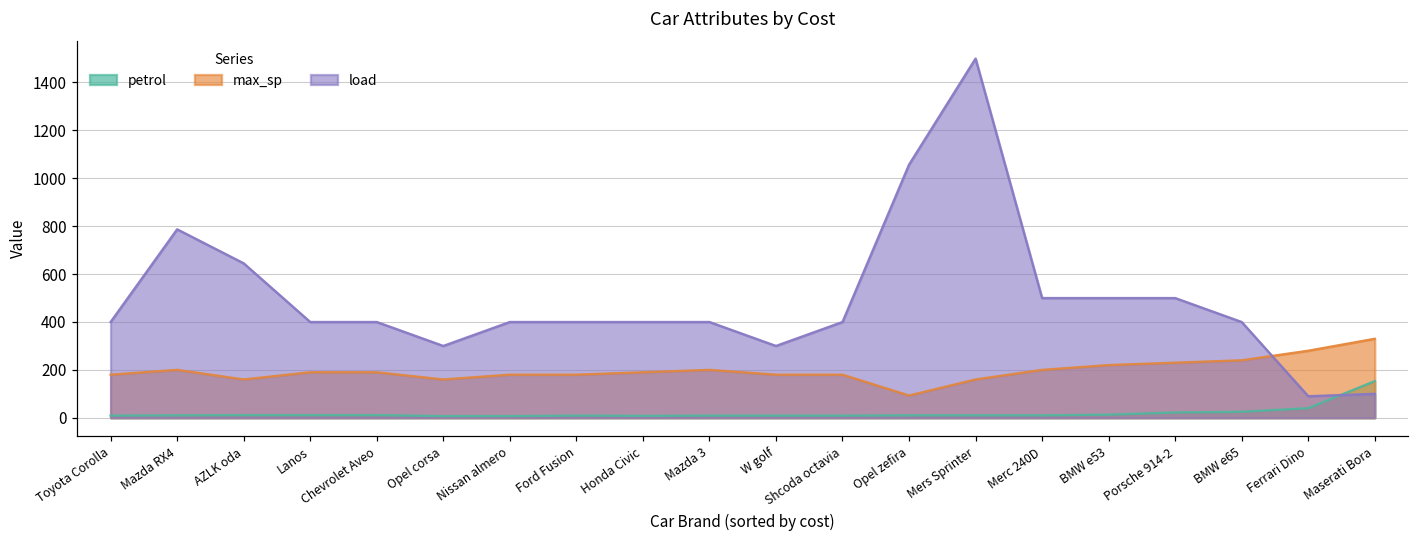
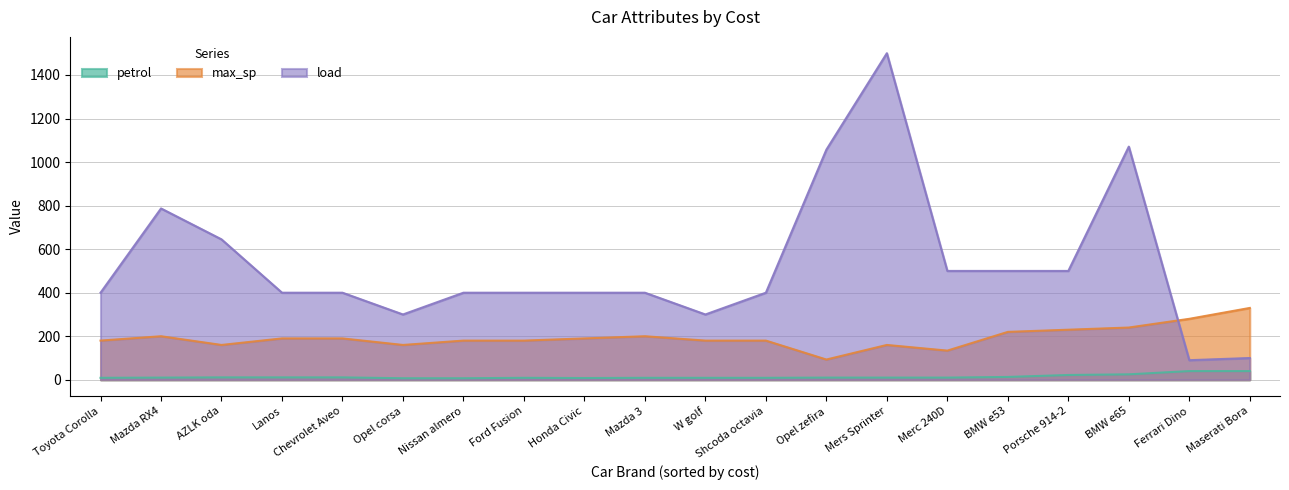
  {
    "petrol": {
      "Toyota Corolla": 10,
      "Mazda RX4": 10,
      "AZLK oda": 10,
      "Lanos": 10,
      "Chevrolet Aveo": 10,
      "Opel corsa": 10,
      "Nissan almero": 10,
      "Ford Fusion": 10,
      "Honda Civic": 10,
      "Mazda 3": 10,
      "W golf": 10,
      "Shcoda octavia": 10,
      "Opel zefira": 10,
      "Mers Sprinter": 10,
      "Merc 240D": 10,
      "BMW e53": 10,
      "Porsche 914-2": 20,
      "BMW e65": 30,
      "Ferrari Dino": 40,
-     "Maserati Bora": 150
+     "Maserati Bora": 40
    },
    "max_sp": {
      "Toyota Corolla": 180,
      "Mazda RX4": 200,
      "AZLK oda": 160,
      "Lanos": 190,
      "Chevrolet Aveo": 190,
      "Opel corsa": 160,
      "Nissan almero": 180,
      "Ford Fusion": 180,
      "Honda Civic": 190,
      "Mazda 3": 200,
      "W golf": 180,
      "Shcoda octavia": 180,
      "Opel zefira": 90,
      "Mers Sprinter": 160,
-     "Merc 240D": 200,
+     "Merc 240D": 130,
      "BMW e53": 220,
      "Porsche 914-2": 230,
      "BMW e65": 240,
      "Ferrari Dino": 280,
      "Maserati Bora": 330
    },
    "load": {
      "Toyota Corolla": 400,
      "Mazda RX4": 790,
      "AZLK oda": 650,
      "Lanos": 400,
      "Chevrolet Aveo": 400,
      "Opel corsa": 300,
      "Nissan almero": 400,
      "Ford Fusion": 400,
      "Honda Civic": 400,
      "Mazda 3": 400,
      "W golf": 300,
      "Shcoda octavia": 400,
      "Opel zefira": 1060,
      "Mers Sprinter": 1500,
      "Merc 240D": 500,
      "BMW e53": 500,
      "Porsche 914-2": 500,
-     "BMW e65": 400,
+     "BMW e65": 1070,
      "Ferrari Dino": 90,
      "Maserati Bora": 100
    }
  }
